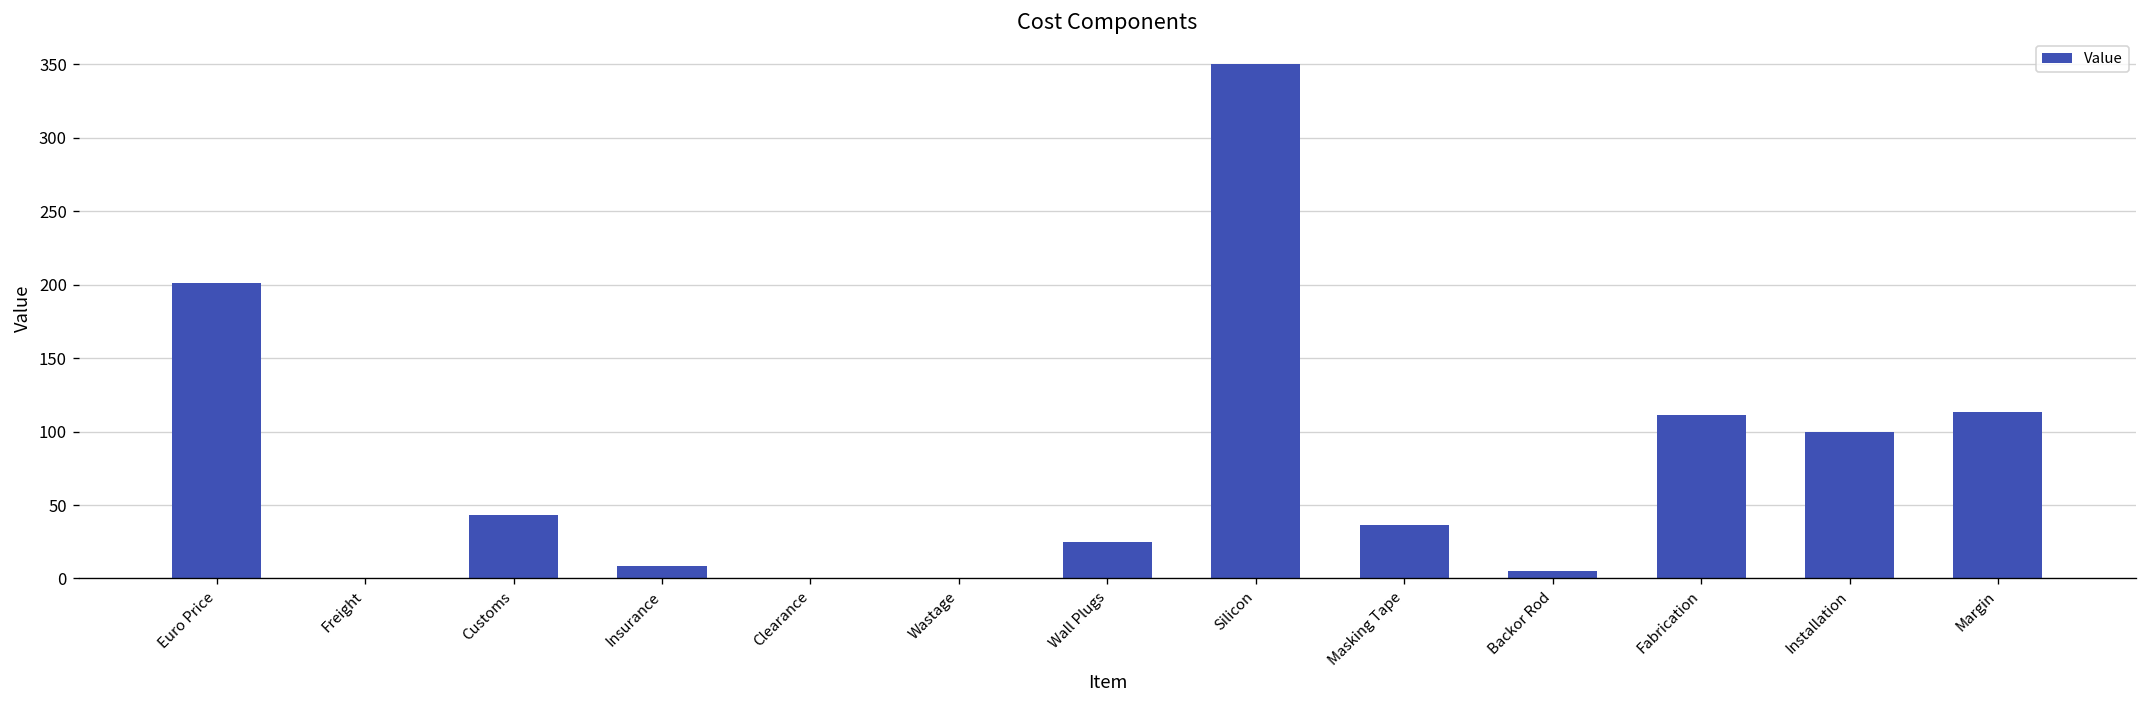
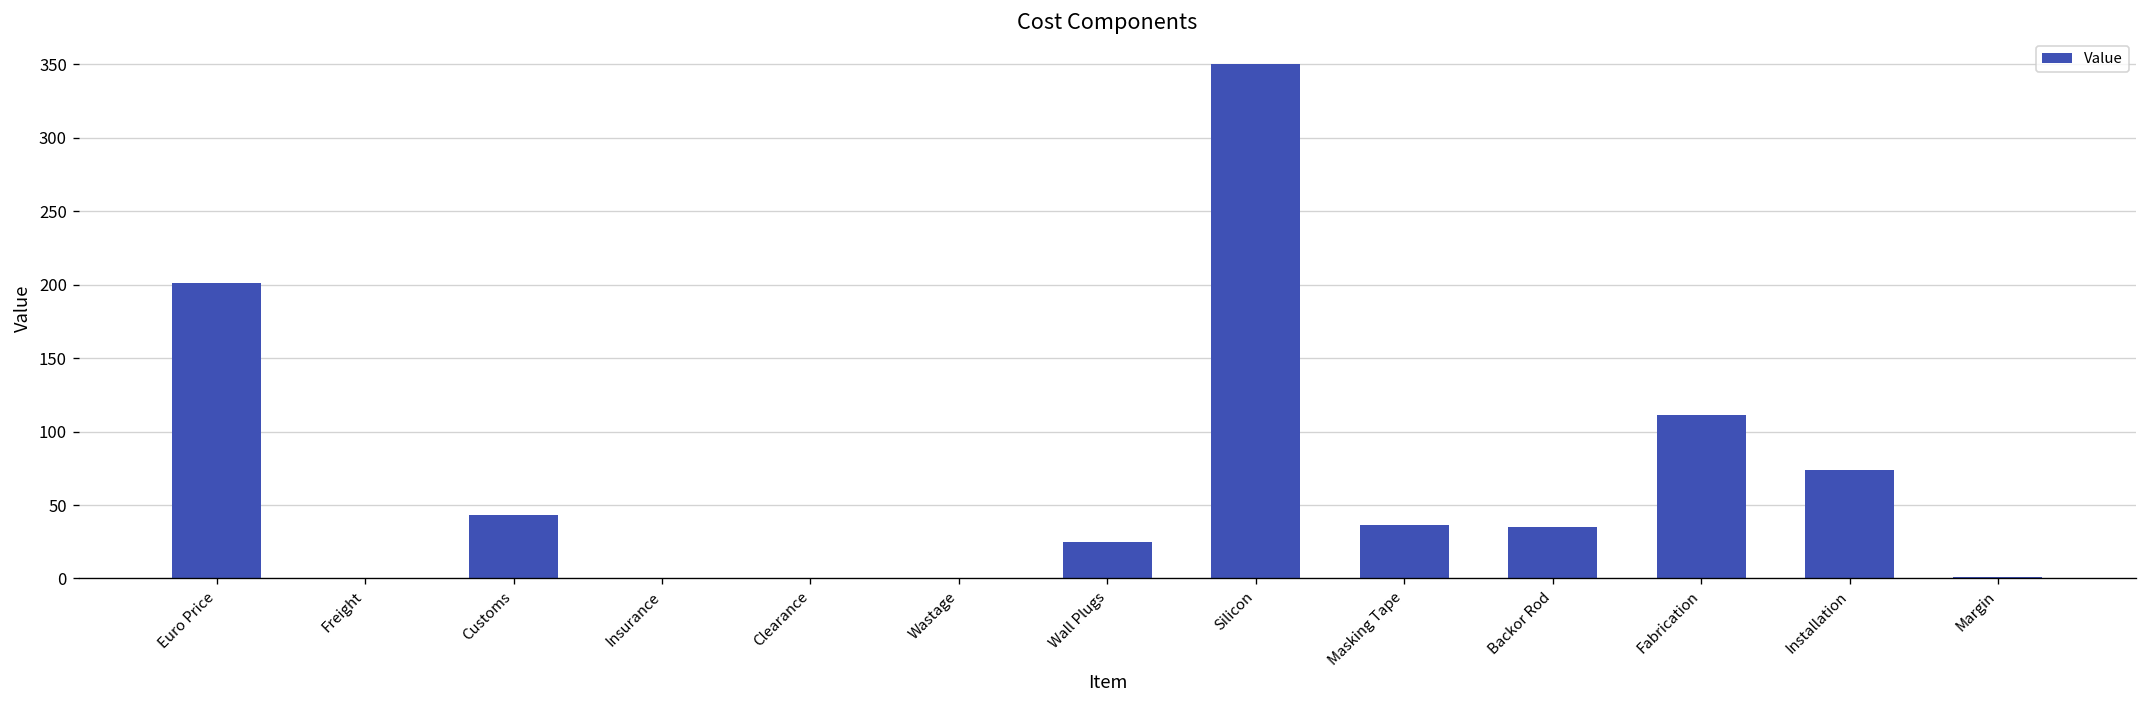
  {
    "Euro Price": 201,
    "Customs": 43,
-   "Insurance": 9,
+   "Insurance": 0,
    "Wall Plugs": 25,
    "Silicon": 350,
    "Masking Tape": 37,
-   "Backor Rod": 5,
+   "Backor Rod": 35,
    "Fabrication": 111,
-   "Installation": 100,
-   "Margin": 113
+   "Installation": 74,
+   "Margin": 1
  }
